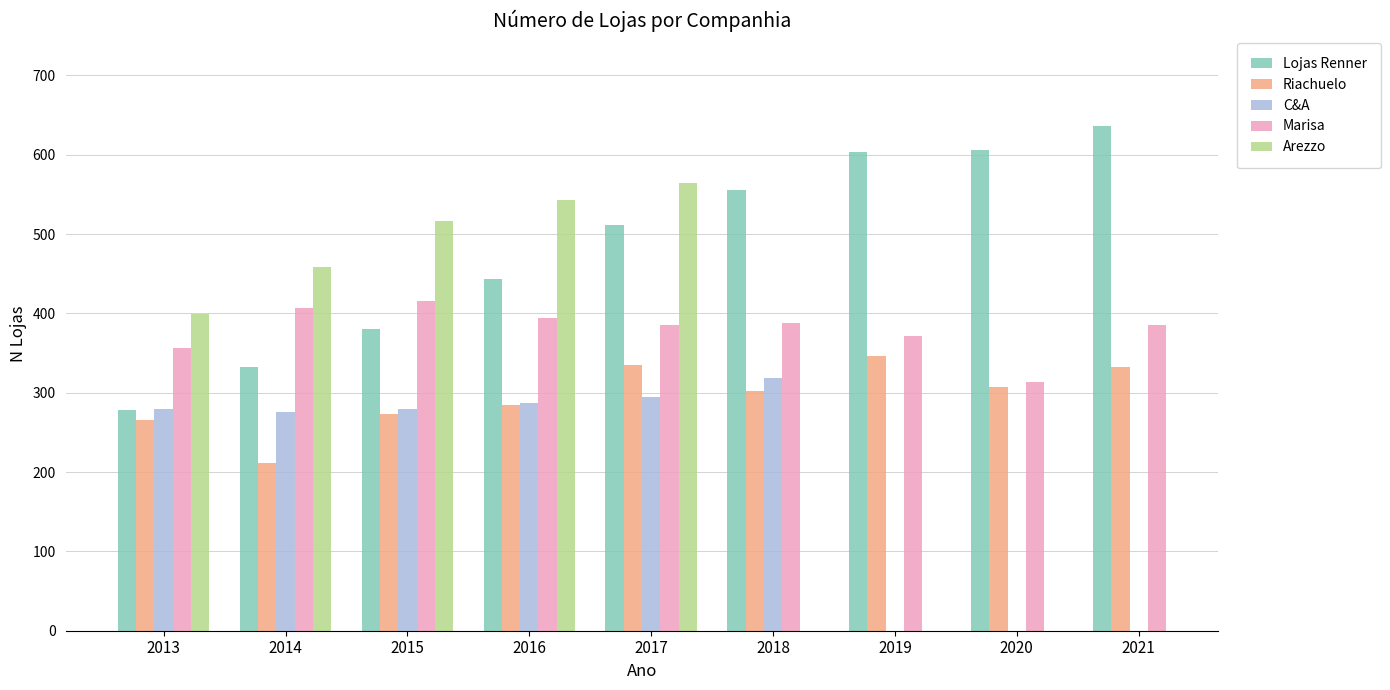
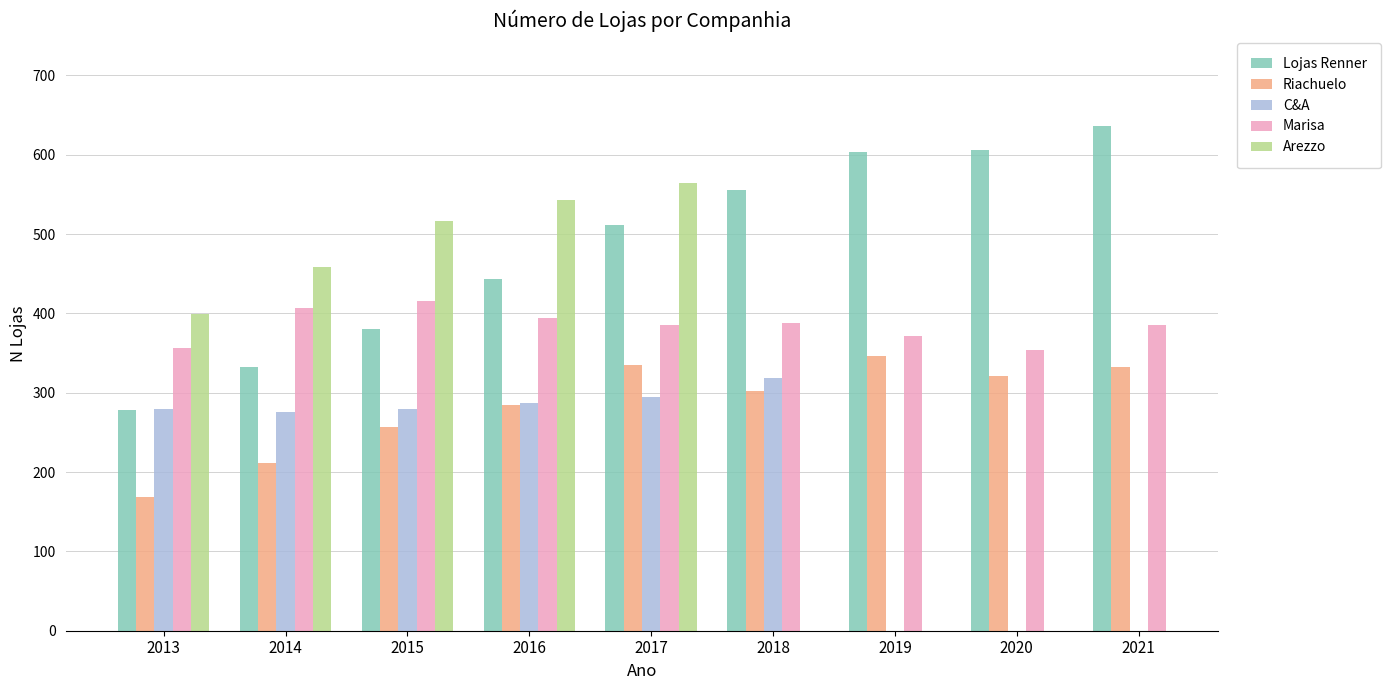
  {
    "Riachuelo": {
-     "2013": 270,
+     "2013": 170,
      "2014": 210,
-     "2015": 270,
+     "2015": 260,
      "2016": 290,
      "2017": 340,
      "2018": 300,
      "2019": 350,
-     "2020": 310,
+     "2020": 320,
      "2021": 330
    },
    "Marisa": {
      "2013": 360,
      "2014": 410,
      "2015": 420,
      "2016": 390,
      "2017": 390,
      "2018": 390,
      "2019": 370,
-     "2020": 310,
+     "2020": 350,
      "2021": 390
    }
  }
